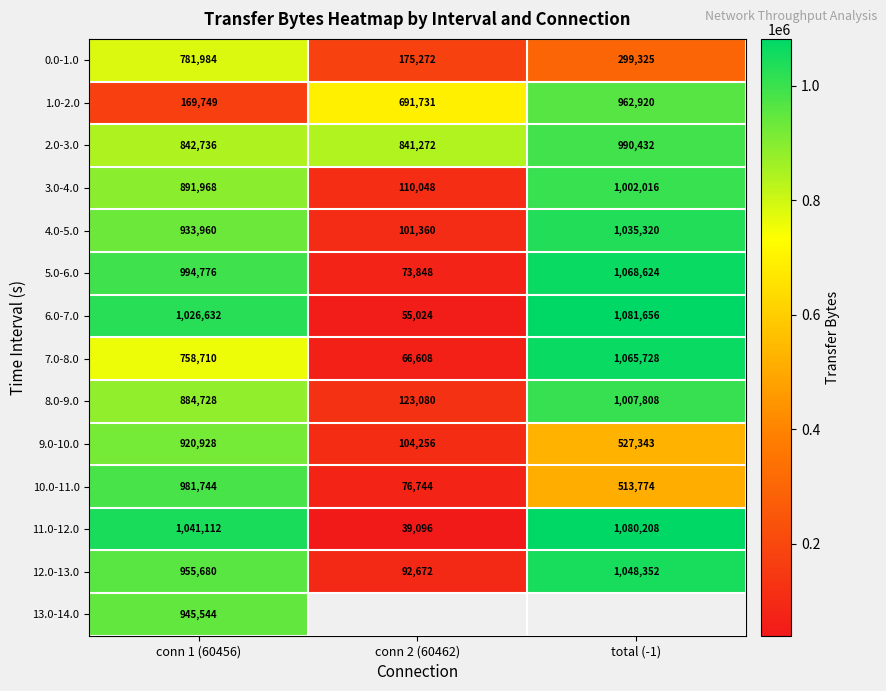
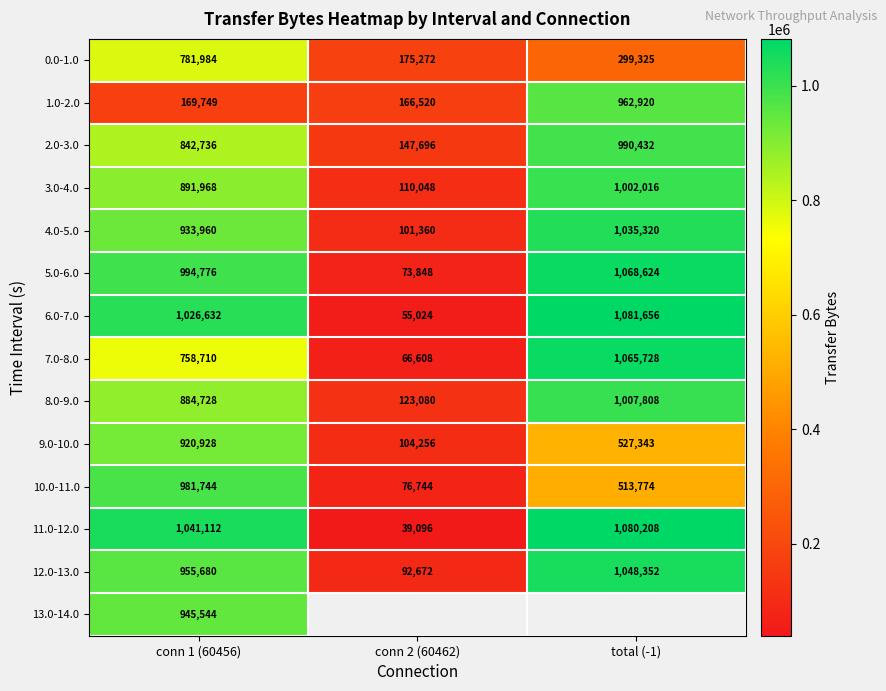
  {
    "0.0-1.0": {
      "conn 1 (60456)": "781,984",
      "conn 2 (60462)": "175,272",
      "total (-1)": "299,325"
    },
    "1.0-2.0": {
      "conn 1 (60456)": "169,749",
-     "conn 2 (60462)": "691,731",
+     "conn 2 (60462)": "166,520",
      "total (-1)": "962,920"
    },
    "2.0-3.0": {
      "conn 1 (60456)": "842,736",
-     "conn 2 (60462)": "841,272",
+     "conn 2 (60462)": "147,696",
      "total (-1)": "990,432"
    },
    "3.0-4.0": {
      "conn 1 (60456)": "891,968",
      "conn 2 (60462)": "110,048",
      "total (-1)": "1,002,016"
    },
    "4.0-5.0": {
      "conn 1 (60456)": "933,960",
      "conn 2 (60462)": "101,360",
      "total (-1)": "1,035,320"
    },
    "5.0-6.0": {
      "conn 1 (60456)": "994,776",
      "conn 2 (60462)": "73,848",
      "total (-1)": "1,068,624"
    },
    "6.0-7.0": {
      "conn 1 (60456)": "1,026,632",
      "conn 2 (60462)": "55,024",
      "total (-1)": "1,081,656"
    },
    "7.0-8.0": {
      "conn 1 (60456)": "758,710",
      "conn 2 (60462)": "66,608",
      "total (-1)": "1,065,728"
    },
    "8.0-9.0": {
      "conn 1 (60456)": "884,728",
      "conn 2 (60462)": "123,080",
      "total (-1)": "1,007,808"
    },
    "9.0-10.0": {
      "conn 1 (60456)": "920,928",
      "conn 2 (60462)": "104,256",
      "total (-1)": "527,343"
    },
    "10.0-11.0": {
      "conn 1 (60456)": "981,744",
      "conn 2 (60462)": "76,744",
      "total (-1)": "513,774"
    },
    "11.0-12.0": {
      "conn 1 (60456)": "1,041,112",
      "conn 2 (60462)": "39,096",
      "total (-1)": "1,080,208"
    },
    "12.0-13.0": {
      "conn 1 (60456)": "955,680",
      "conn 2 (60462)": "92,672",
      "total (-1)": "1,048,352"
    },
    "13.0-14.0": {
      "conn 1 (60456)": "945,544"
    }
  }
